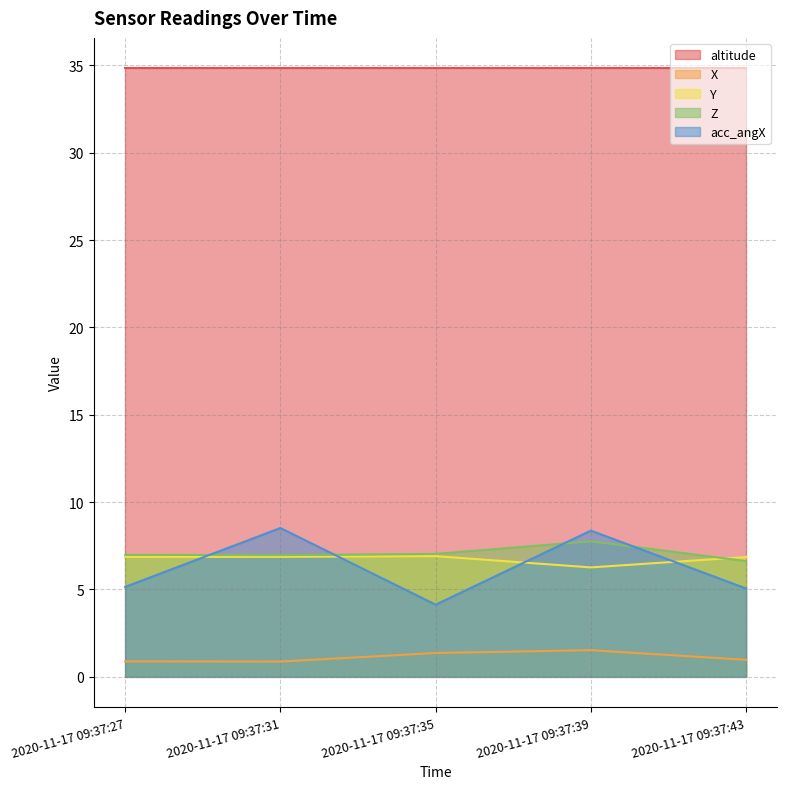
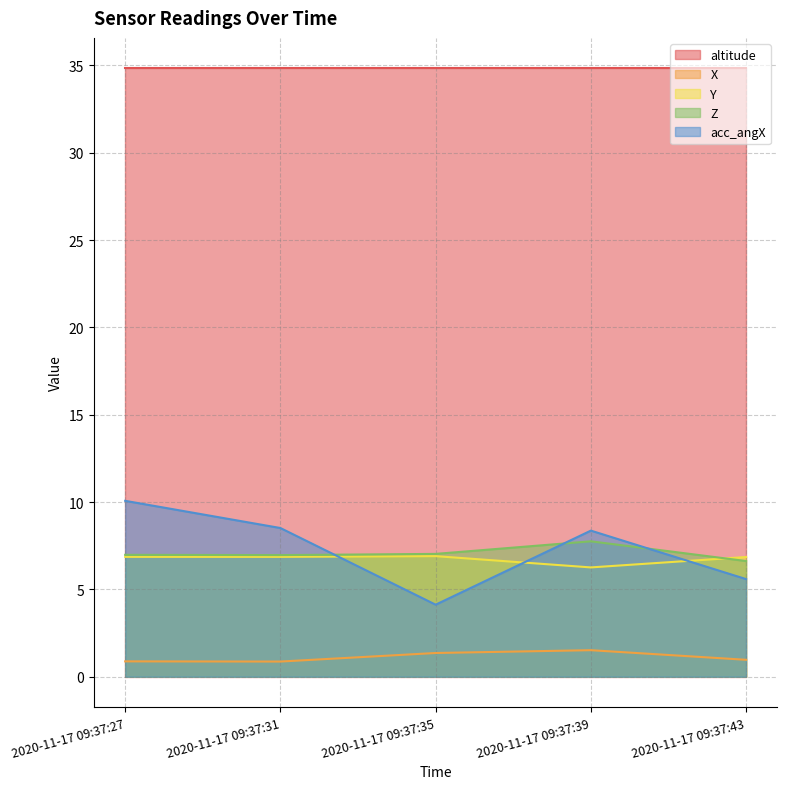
  {
    "altitude": {
      "2020-11-17 09:37:27": 34.8,
      "2020-11-17 09:37:31": 34.8,
      "2020-11-17 09:37:35": 34.8,
      "2020-11-17 09:37:39": 34.8
    },
    "Z": {
      "2020-11-17 09:37:39": 7.8,
      "2020-11-17 09:37:43": 6.6
    },
    "acc_angX": {
-     "2020-11-17 09:37:27": 5.1,
+     "2020-11-17 09:37:27": 10.1,
      "2020-11-17 09:37:31": 8.5,
      "2020-11-17 09:37:35": 4.1,
      "2020-11-17 09:37:39": 8.4,
-     "2020-11-17 09:37:43": 5.1
+     "2020-11-17 09:37:43": 5.6
    }
  }
